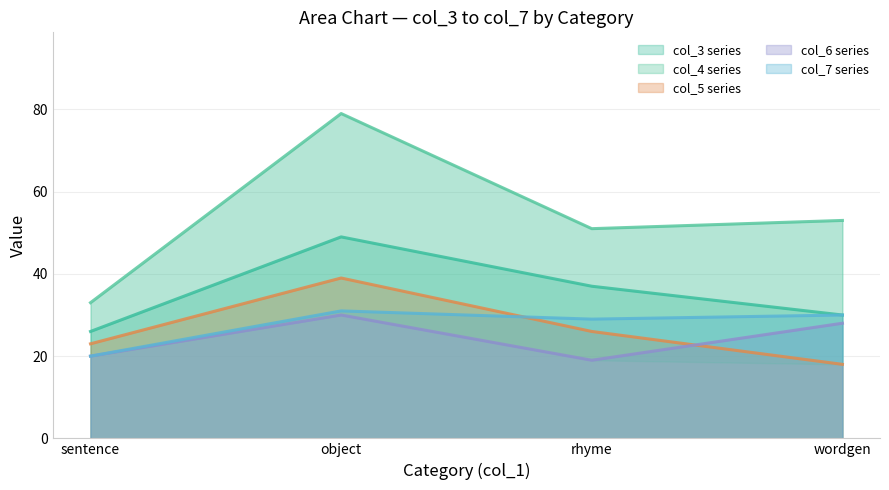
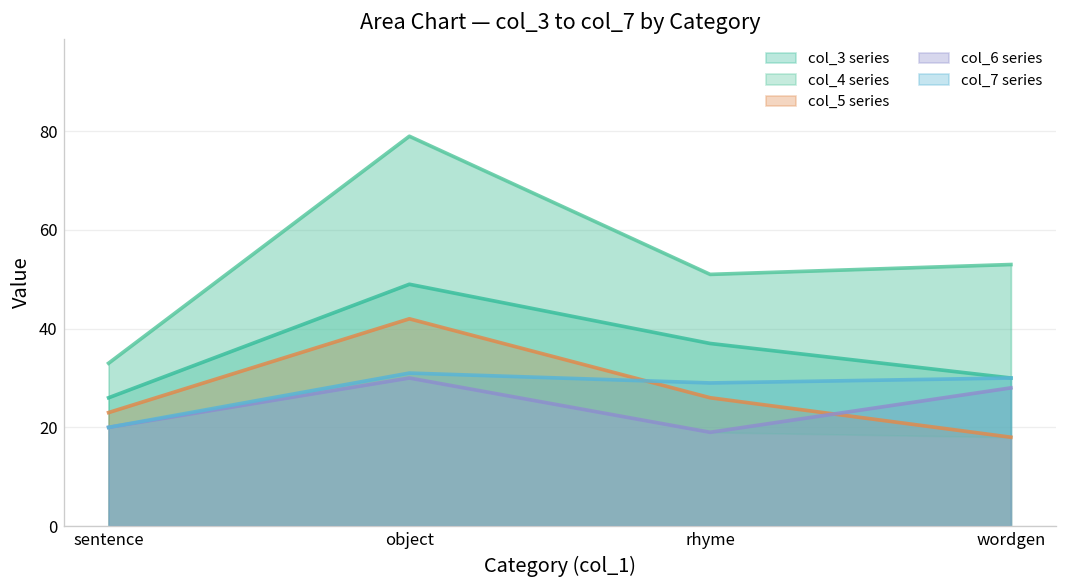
  {
    "col_5 series": {
      "sentence": 23,
-     "object": 39,
+     "object": 42,
      "rhyme": 26,
      "wordgen": 18
    }
  }
